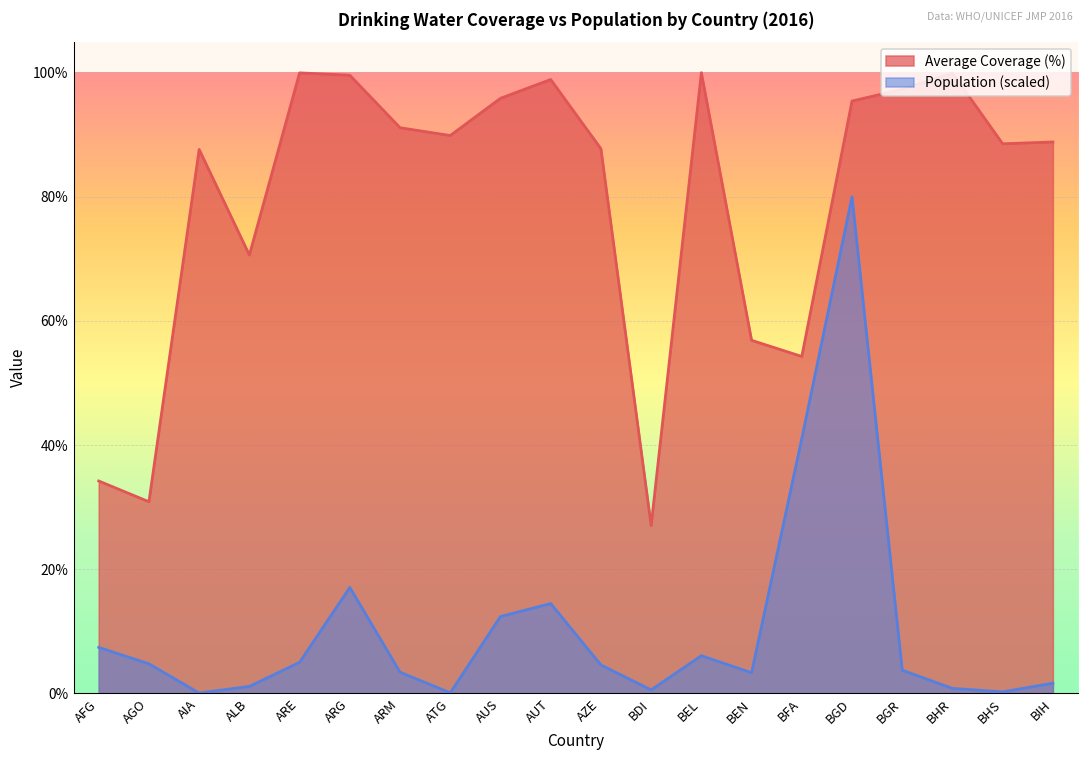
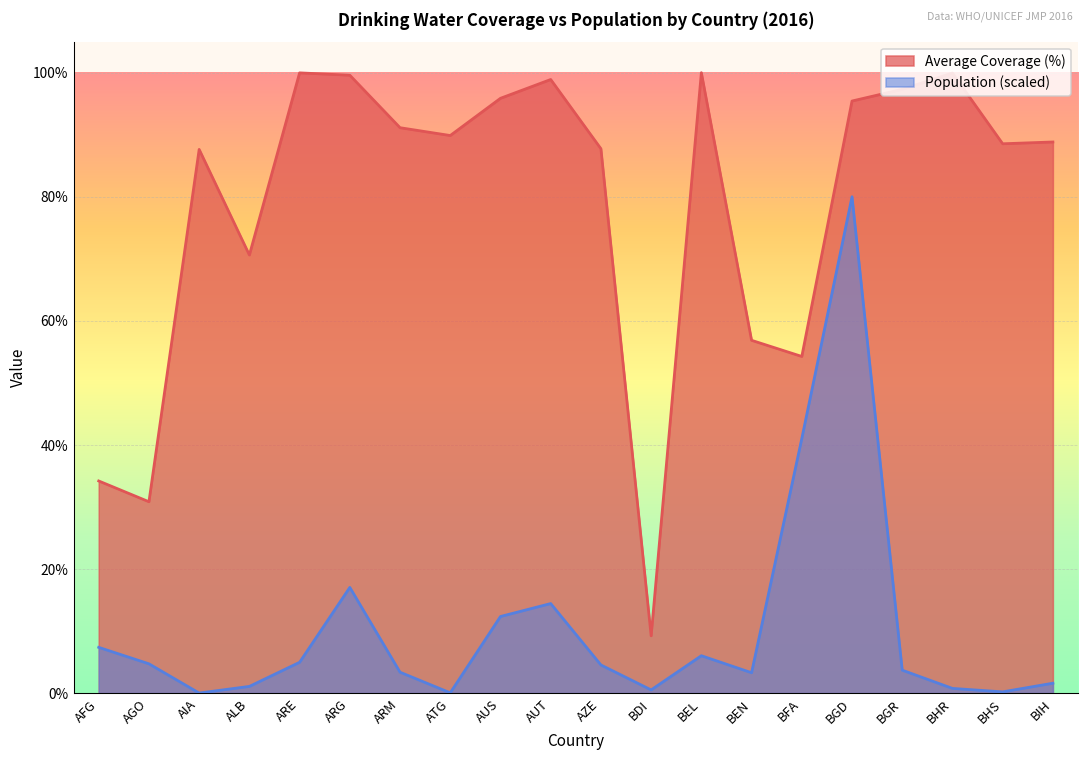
  {
    "Average Coverage (%)": {
      "AFG": "34%",
      "AGO": "31%",
      "AIA": "88%",
      "ALB": "71%",
      "ARE": "100%",
      "ARG": "100%",
      "ARM": "91%",
      "ATG": "90%",
      "AUS": "96%",
      "AUT": "99%",
      "AZE": "88%",
-     "BDI": "27%",
+     "BDI": "9%",
      "BEL": "100%",
      "BEN": "57%",
      "BFA": "54%",
      "BGD": "95%",
      "BHS": "89%",
      "BIH": "89%"
    },
    "Population (scaled)": {
      "AFG": "7%",
      "AGO": "5%",
      "AIA": "0%",
      "ALB": "1%",
      "ARE": "5%",
      "ARG": "17%",
      "ARM": "3%",
      "ATG": "0%",
      "AUS": "12%",
      "AUT": "14%",
      "AZE": "5%",
      "BDI": "1%",
      "BEL": "6%",
      "BEN": "3%",
      "BFA": "41%",
      "BGD": "80%",
      "BGR": "4%",
      "BHR": "1%",
      "BHS": "0%",
      "BIH": "2%"
    }
  }
